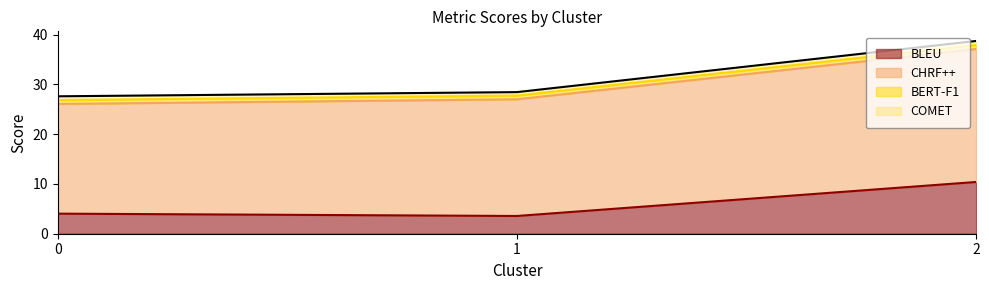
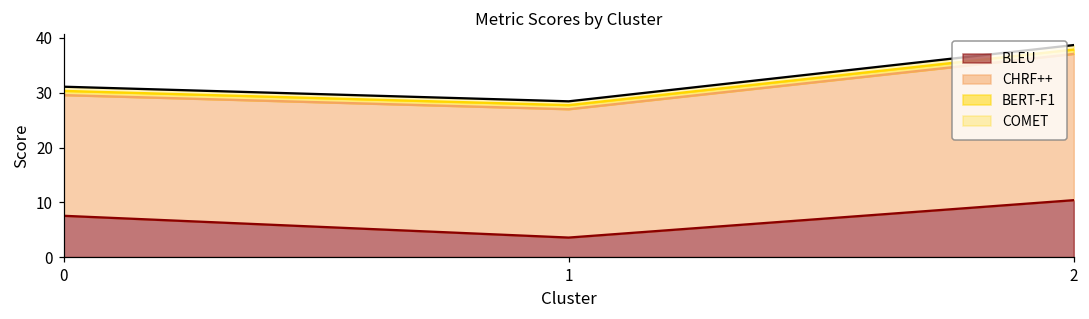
  {
    "BLEU": {
-     "0": 4,
+     "0": 8,
      "1": 4,
      "2": 10
    },
    "CHRF++": {
      "0": 22,
      "1": 23,
      "2": 27
    }
  }
